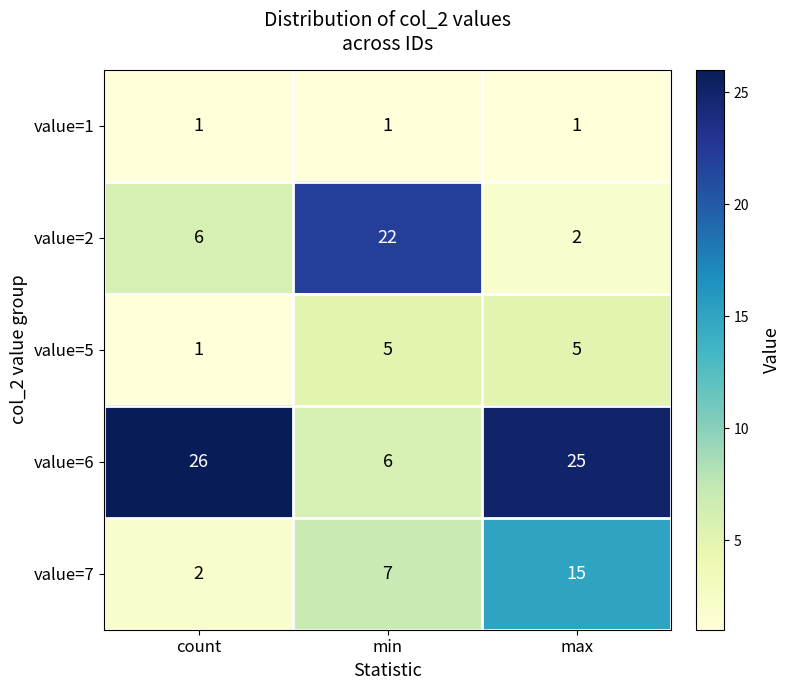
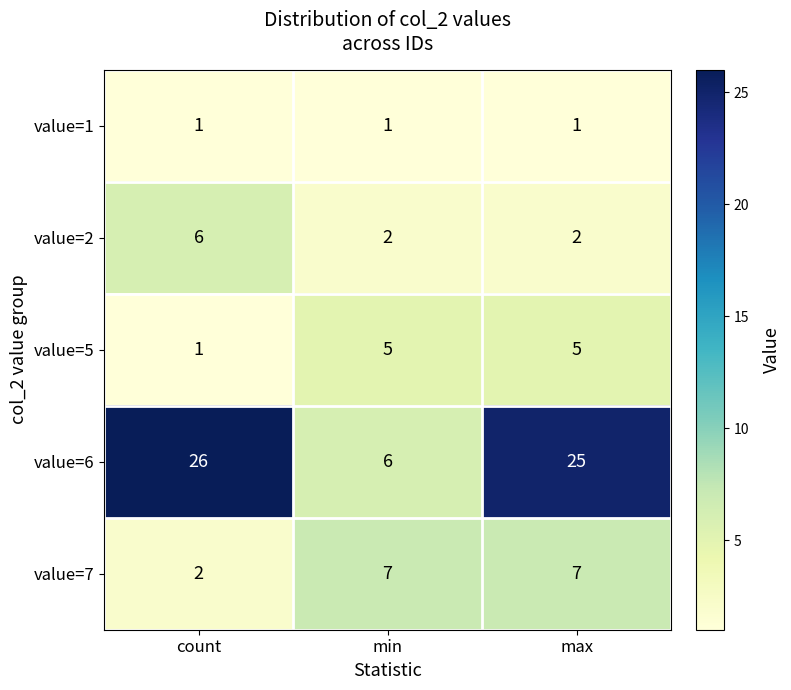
  {
    "value=1": {
      "count": 1,
      "min": 1,
      "max": 1
    },
    "value=2": {
      "count": 6,
-     "min": 22,
+     "min": 2,
      "max": 2
    },
    "value=5": {
      "count": 1,
      "min": 5,
      "max": 5
    },
    "value=6": {
      "count": 26,
      "min": 6,
      "max": 25
    },
    "value=7": {
      "count": 2,
      "min": 7,
-     "max": 15
+     "max": 7
    }
  }
